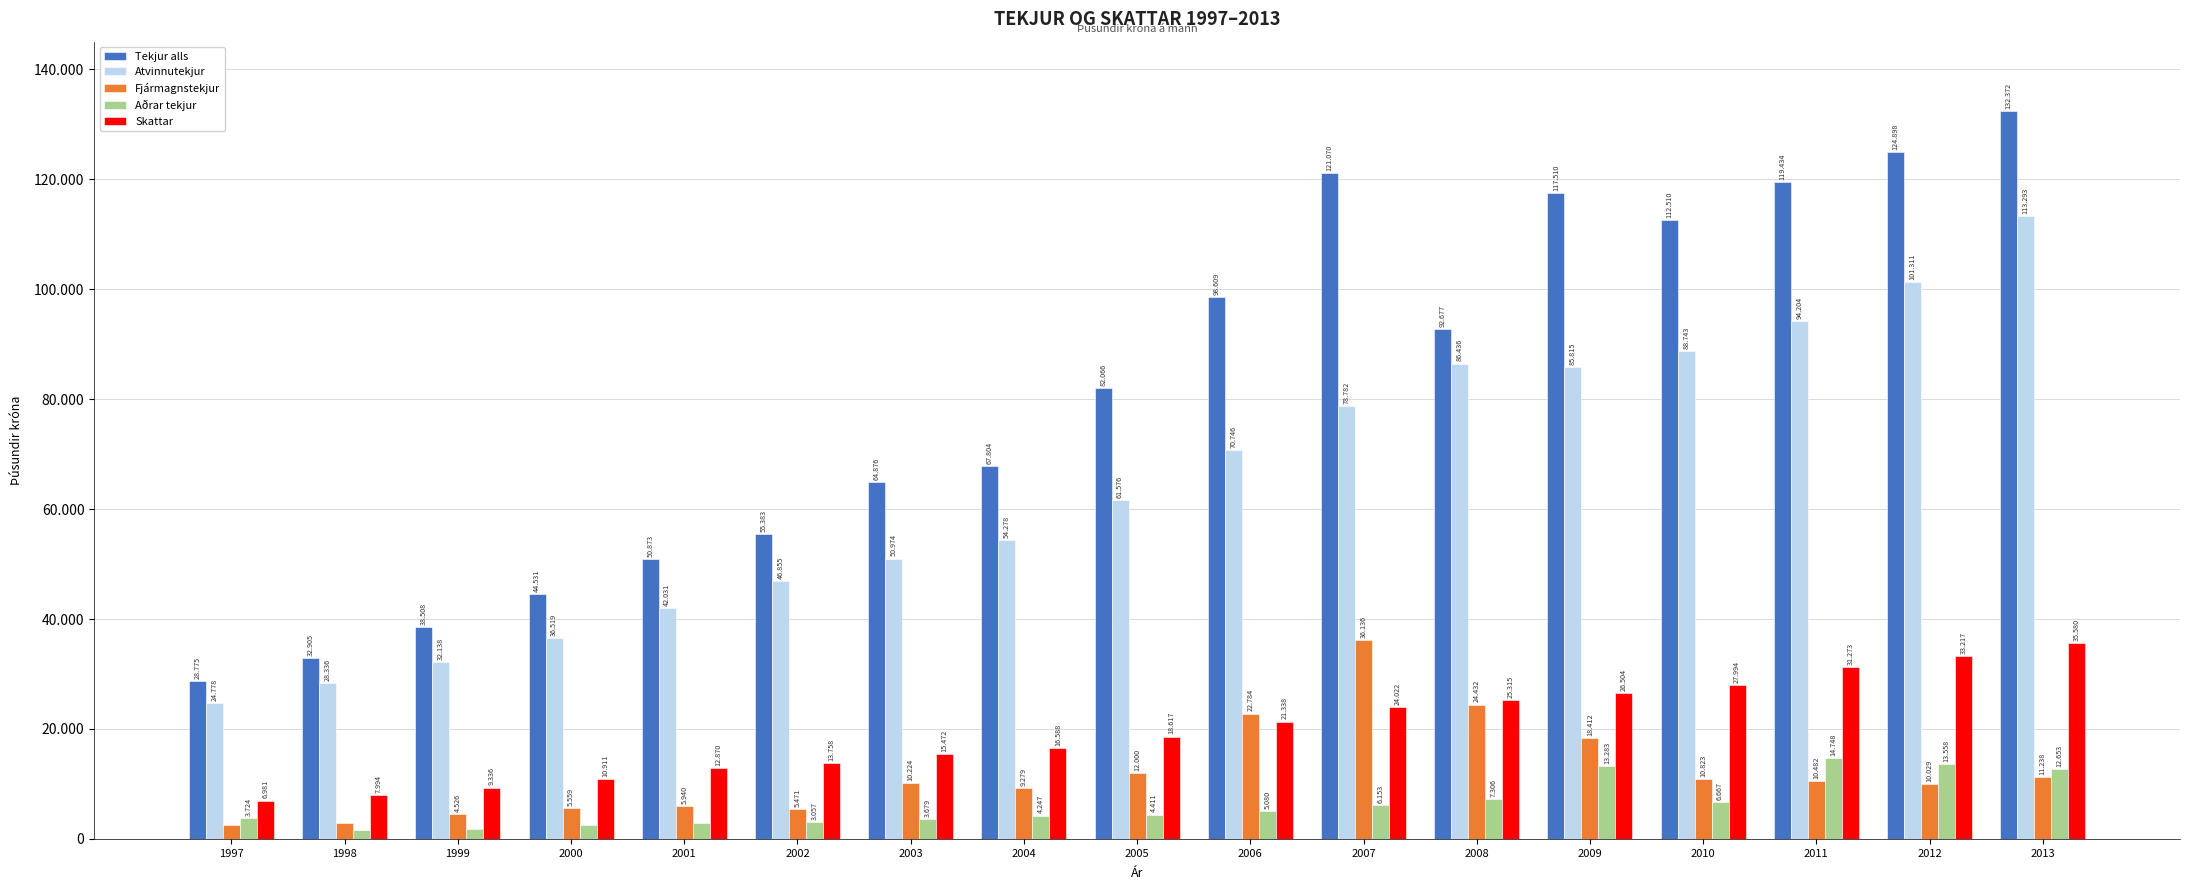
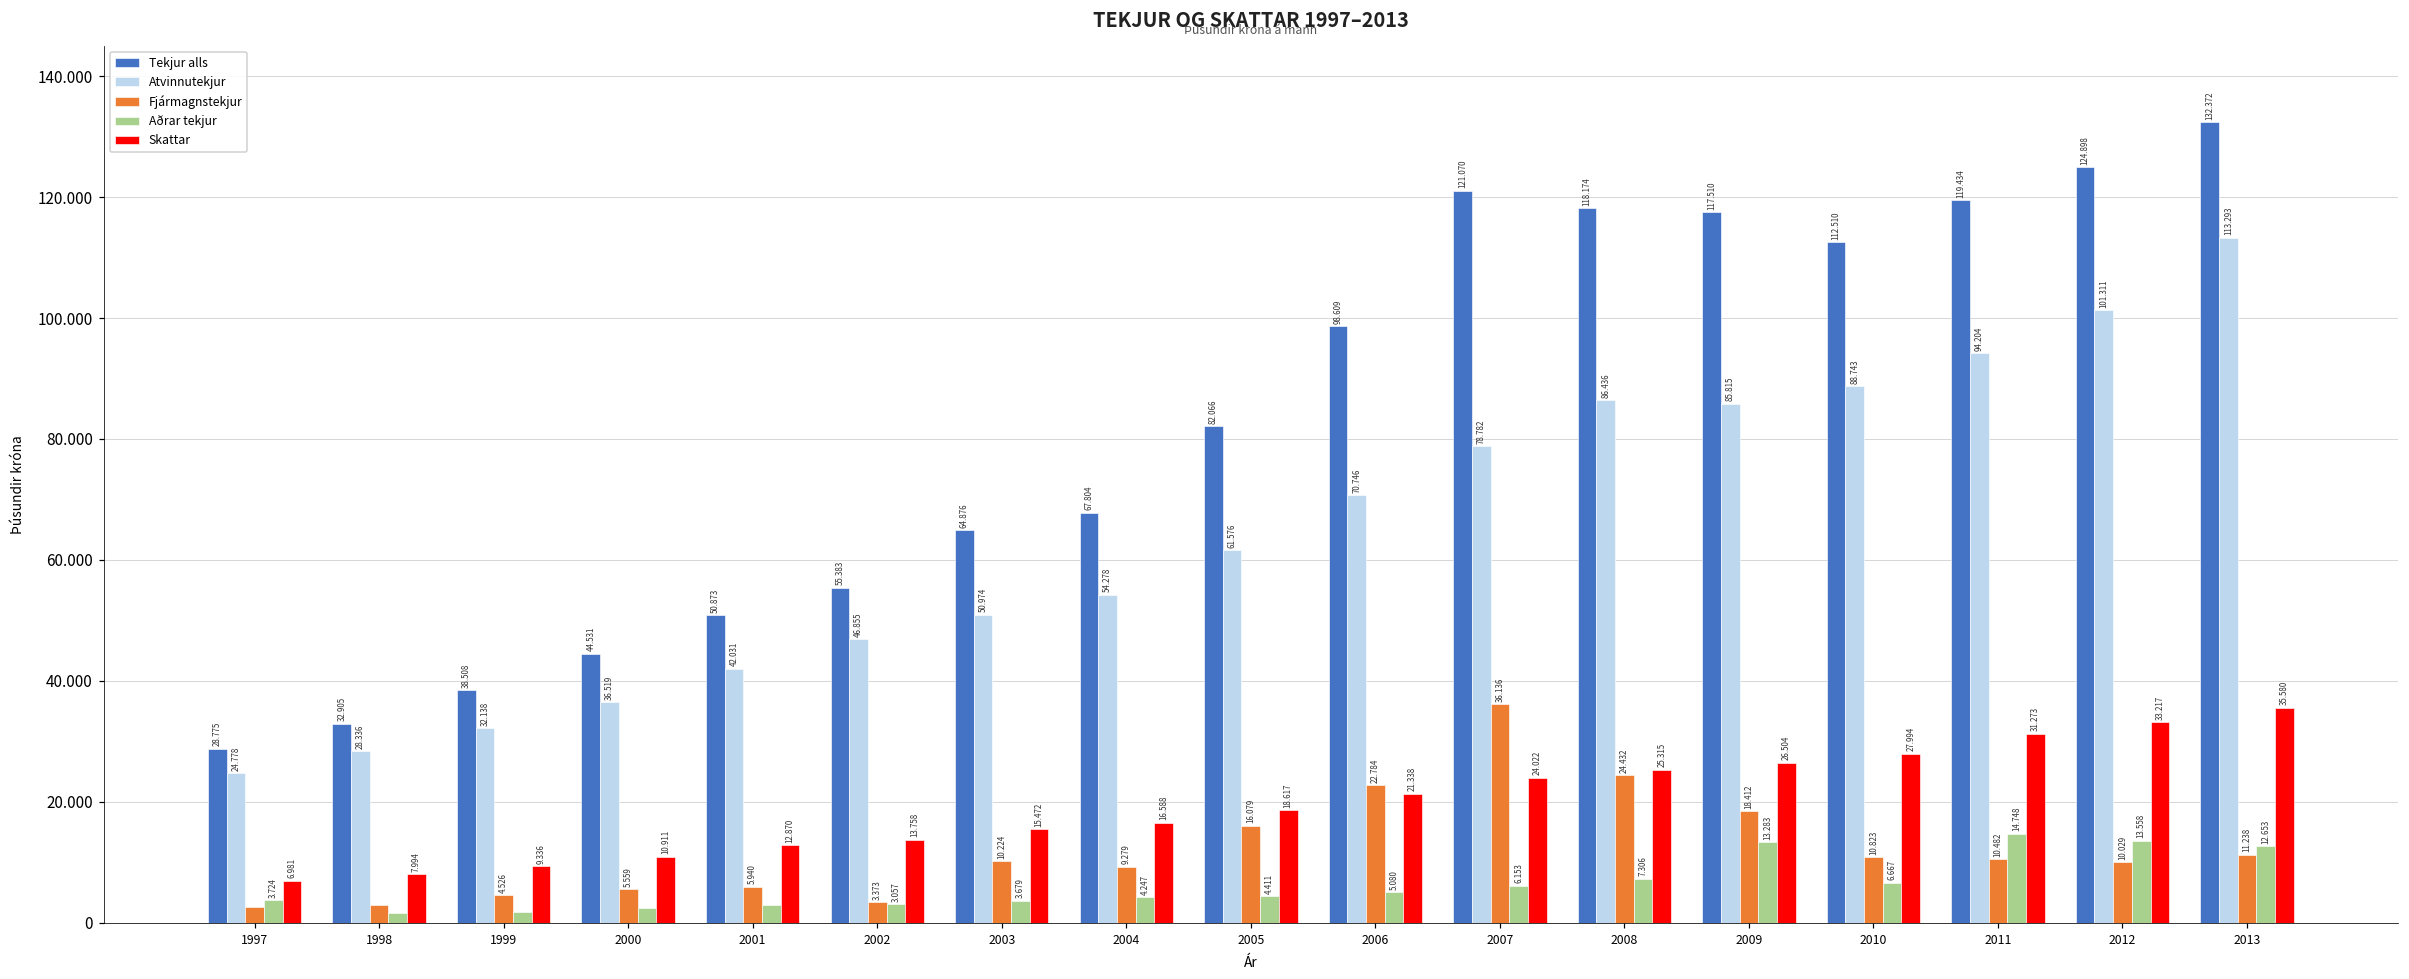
  {
    "Tekjur alls": {
-     "2008": 92.677
+     "2008": 118.174
    },
    "Fjármagnstekjur": {
-     "2002": 5.471,
-     "2005": 12.000
+     "2002": 3.373,
+     "2005": 16.079
    },
    "Aðrar tekjur": {
      "1998": 2,
      "1999": 2,
      "2000": 2,
      "2001": 3
    }
  }
